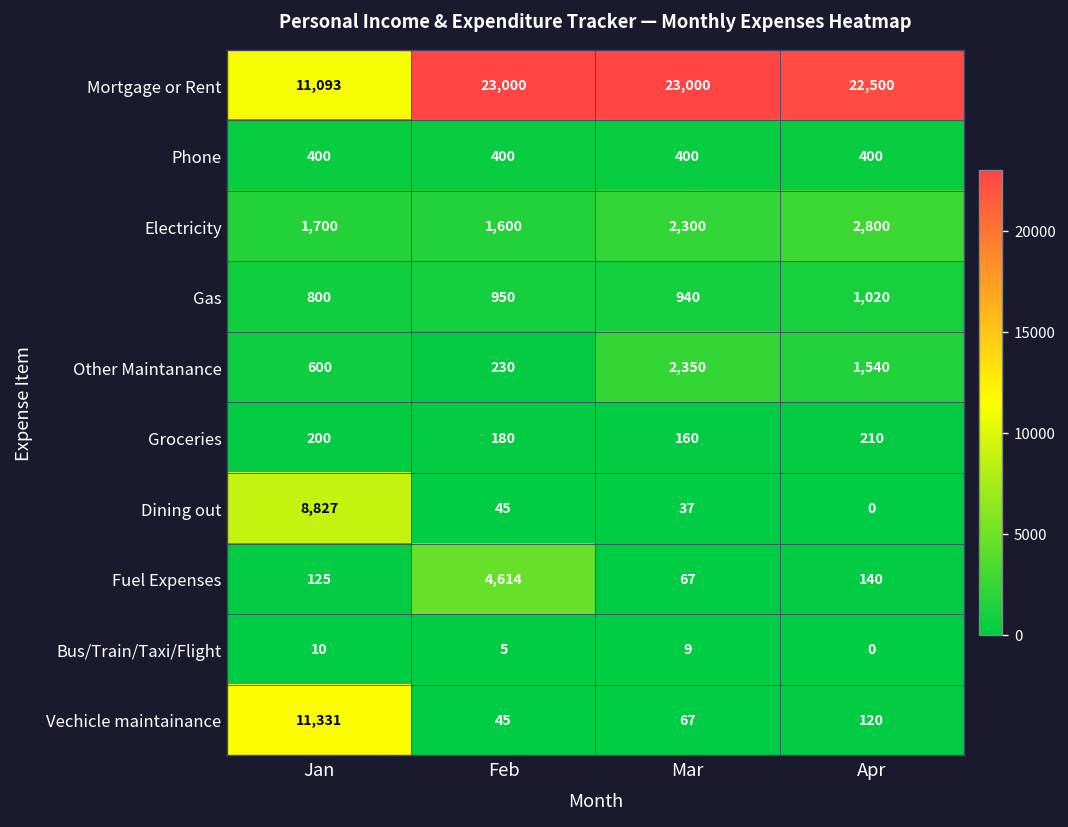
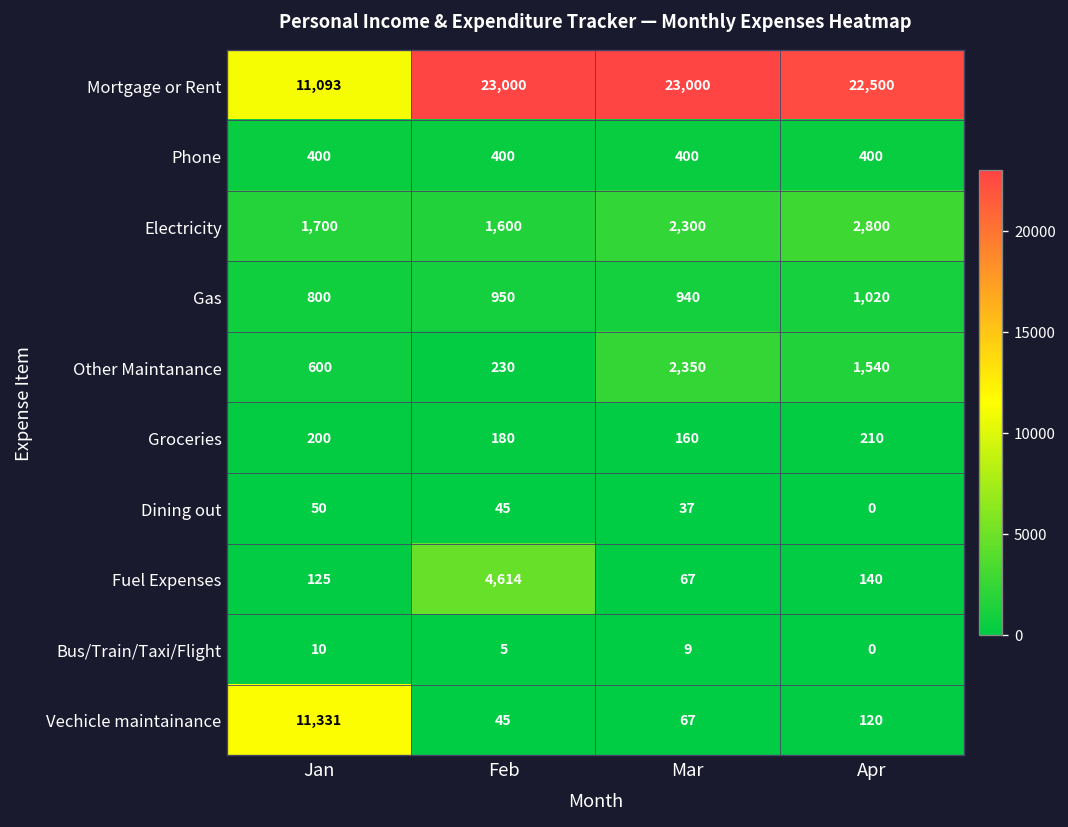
  {
    "Mortgage or Rent": {
      "Jan": "11,093",
      "Feb": "23,000",
      "Mar": "23,000",
      "Apr": "22,500"
    },
    "Phone": {
      "Jan": "400",
      "Feb": "400",
      "Mar": "400",
      "Apr": "400"
    },
    "Electricity": {
      "Jan": "1,700",
      "Feb": "1,600",
      "Mar": "2,300",
      "Apr": "2,800"
    },
    "Gas": {
      "Jan": "800",
      "Feb": "950",
      "Mar": "940",
      "Apr": "1,020"
    },
    "Other Maintanance": {
      "Jan": "600",
      "Feb": "230",
      "Mar": "2,350",
      "Apr": "1,540"
    },
    "Groceries": {
      "Jan": "200",
      "Feb": "180",
      "Mar": "160",
      "Apr": "210"
    },
    "Dining out": {
-     "Jan": "8,827",
+     "Jan": "50",
      "Feb": "45",
      "Mar": "37",
      "Apr": "0"
    },
    "Fuel Expenses": {
      "Jan": "125",
      "Feb": "4,614",
      "Mar": "67",
      "Apr": "140"
    },
    "Bus/Train/Taxi/Flight": {
      "Jan": "10",
      "Feb": "5",
      "Mar": "9",
      "Apr": "0"
    },
    "Vechicle maintainance": {
      "Jan": "11,331",
      "Feb": "45",
      "Mar": "67",
      "Apr": "120"
    }
  }
